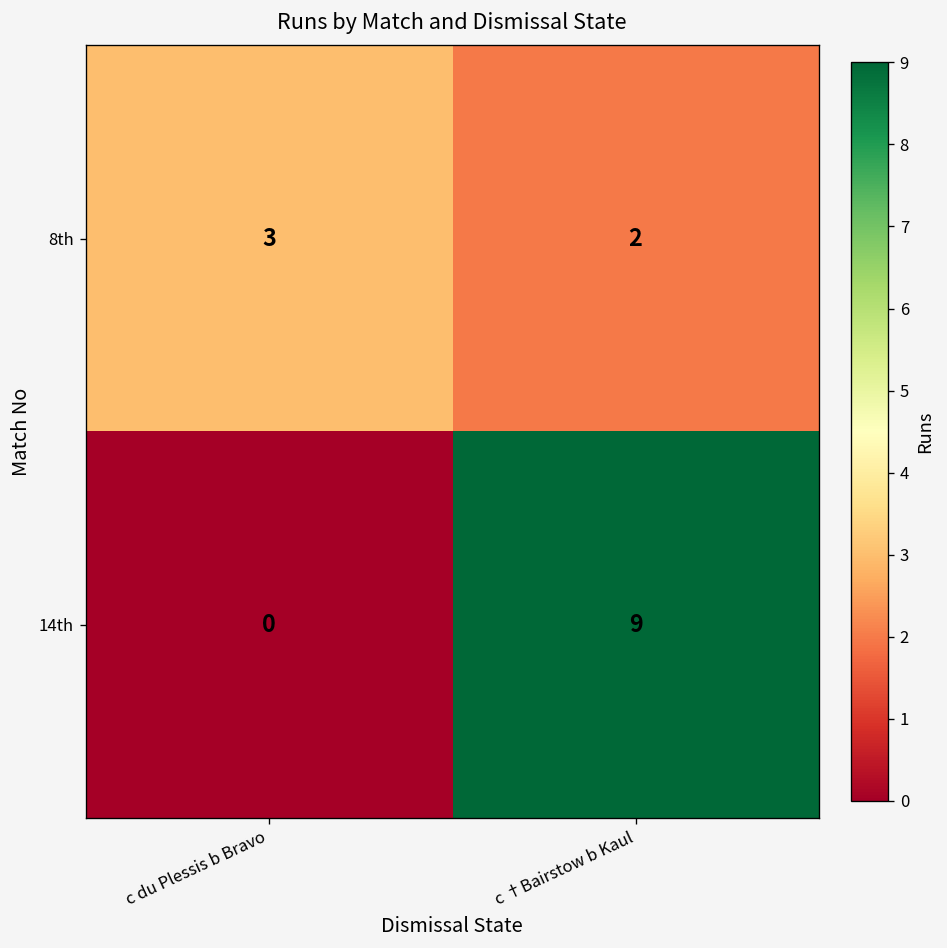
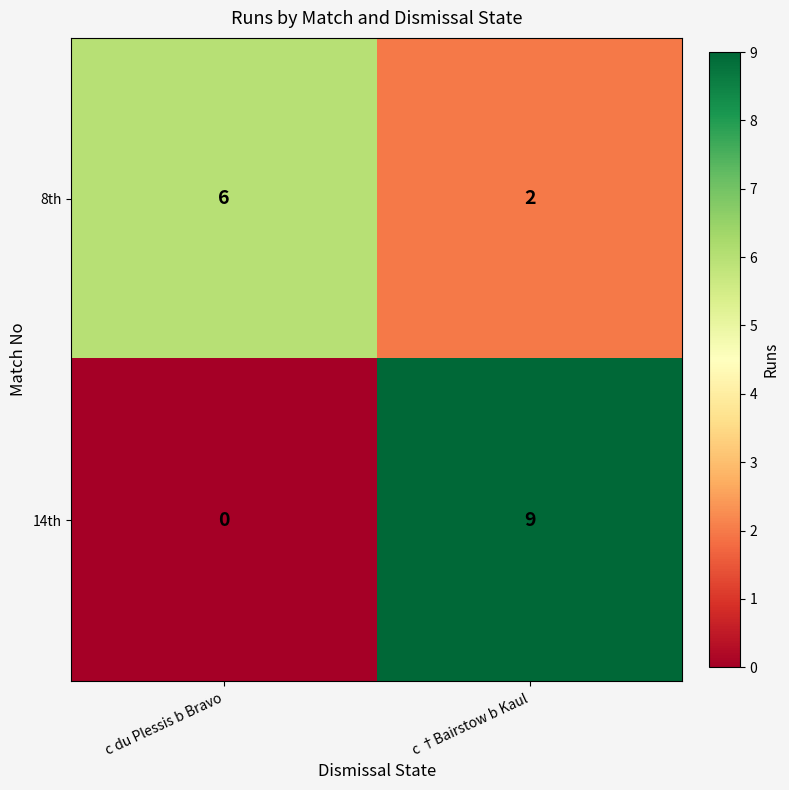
  {
    "8th": {
-     "c du Plessis b Bravo": 3,
+     "c du Plessis b Bravo": 6,
      "c †Bairstow b Kaul": 2
    },
    "14th": {
      "c du Plessis b Bravo": 0,
      "c †Bairstow b Kaul": 9
    }
  }
